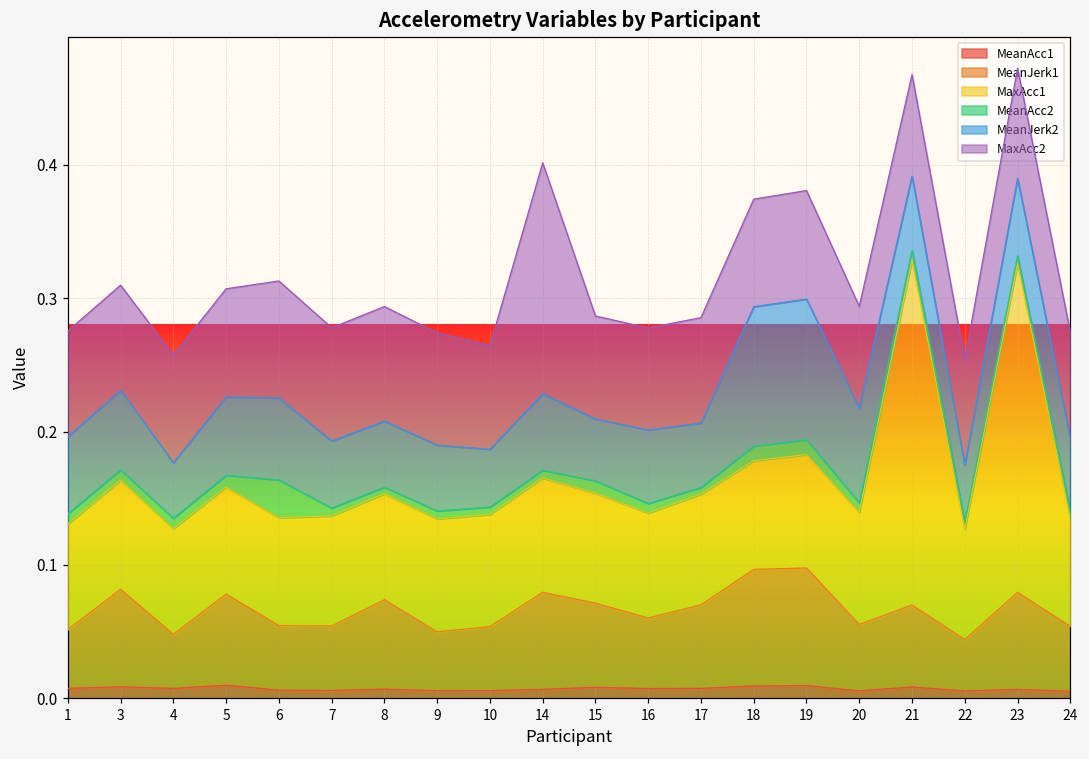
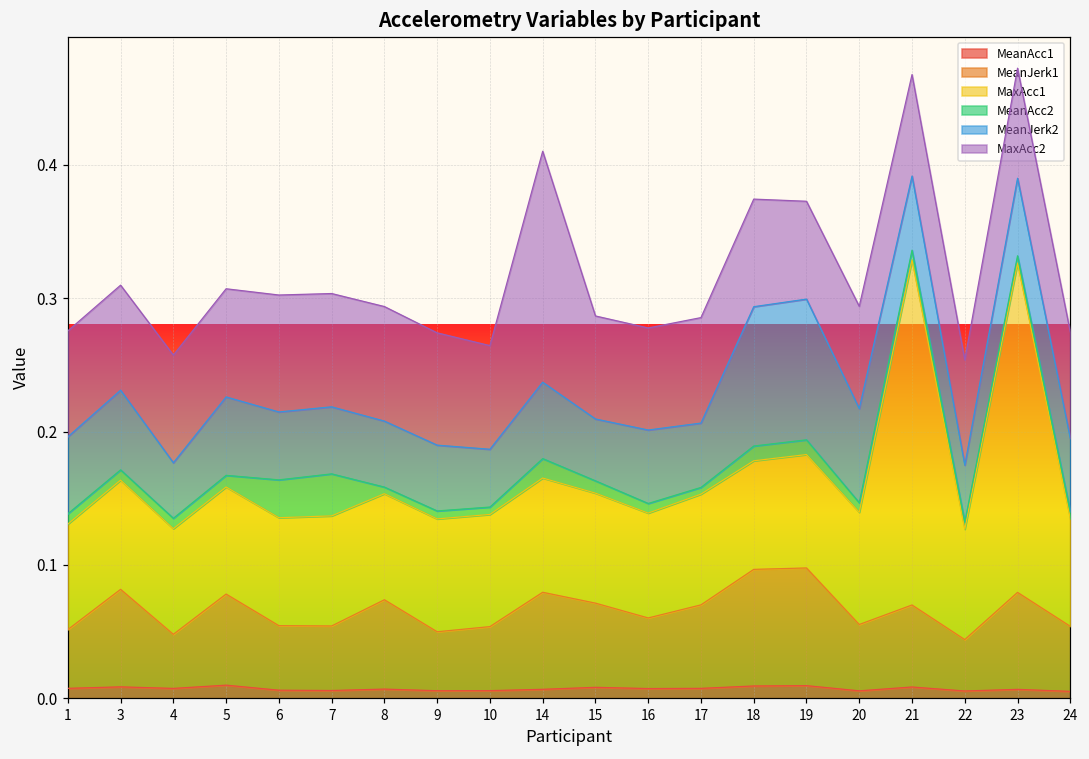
  {
    "MaxAcc1": {
      "1": 0.079,
      "3": 0.082,
      "4": 0.079,
      "5": 0.080,
      "6": 0.081,
      "7": 0.083,
      "8": 0.080,
      "9": 0.085,
      "10": 0.084,
      "14": 0.086,
      "15": 0.083,
      "16": 0.079,
      "17": 0.083,
      "18": 0.081,
      "19": 0.085,
      "20": 0.084,
      "21": 0.259,
      "22": 0.083,
      "23": 0.247,
      "24": 0.081
    },
    "MeanAcc2": {
      "1": 0.008,
      "3": 0.008,
      "4": 0.008,
      "5": 0.009,
      "6": 0.028,
-     "7": 0.006,
+     "7": 0.032,
      "8": 0.005,
      "9": 0.006,
      "10": 0.006,
-     "14": 0.006,
+     "14": 0.015,
      "15": 0.009,
      "16": 0.007,
      "17": 0.005,
      "18": 0.011,
      "19": 0.011,
      "20": 0.007,
      "21": 0.007,
      "22": 0.005,
      "23": 0.006,
      "24": 0.005
    },
    "MeanJerk2": {
      "1": 0.058,
      "3": 0.060,
      "4": 0.042,
      "5": 0.059,
-     "6": 0.061,
+     "6": 0.051,
      "7": 0.050,
      "8": 0.050,
      "9": 0.049,
      "10": 0.043,
      "14": 0.057,
      "15": 0.046,
      "16": 0.055,
      "17": 0.048,
      "18": 0.104,
      "19": 0.106,
      "20": 0.071,
      "21": 0.056,
      "22": 0.043,
      "23": 0.058,
      "24": 0.055
    },
    "MaxAcc2": {
      "1": 0.079,
      "3": 0.079,
      "4": 0.081,
      "5": 0.081,
      "6": 0.088,
      "7": 0.085,
      "8": 0.086,
      "9": 0.084,
      "10": 0.078,
      "14": 0.173,
      "15": 0.077,
      "16": 0.077,
      "17": 0.079,
      "18": 0.081,
-     "19": 0.081,
+     "19": 0.073,
      "20": 0.077,
      "21": 0.076,
      "22": 0.079,
      "24": 0.080
    }
  }
